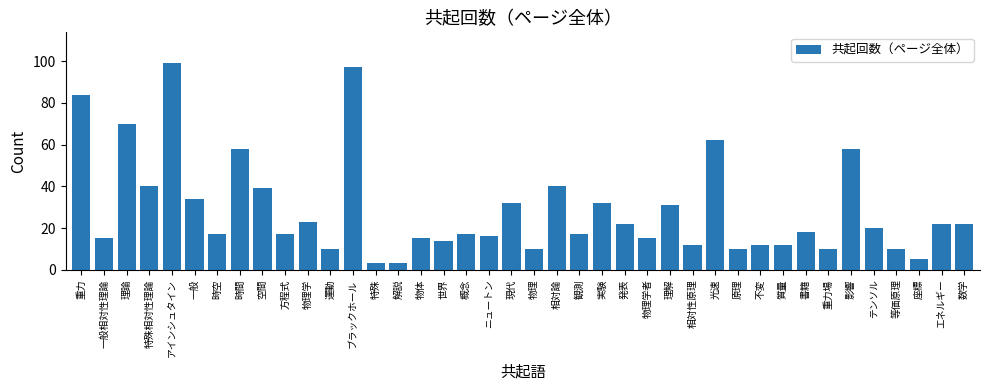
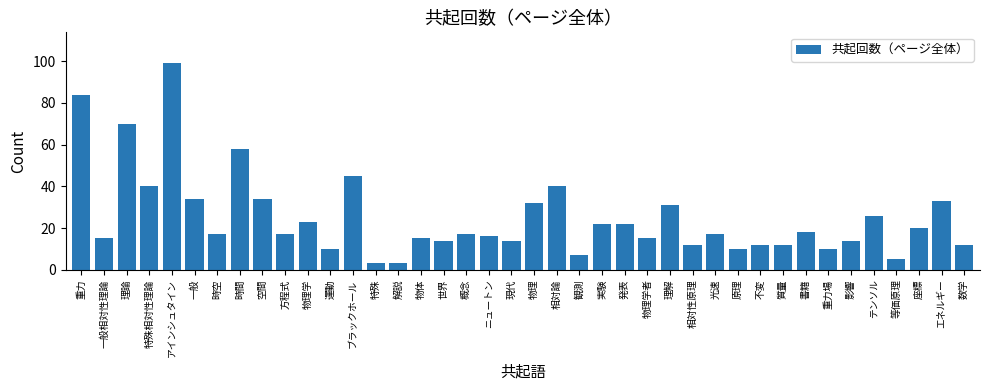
  {
    "重力": 84,
    "一般相対性理論": 15,
    "理論": 70,
    "特殊相対性理論": 40,
    "アインシュタイン": 99,
    "一般": 34,
    "時空": 17,
    "時間": 58,
-   "空間": 39,
+   "空間": 34,
    "方程式": 17,
    "物理学": 23,
    "運動": 10,
-   "ブラックホール": 97,
+   "ブラックホール": 45,
    "特殊": 3,
    "解説": 3,
    "物体": 15,
    "世界": 14,
    "概念": 17,
    "ニュートン": 16,
-   "現代": 32,
-   "物理": 10,
+   "現代": 14,
+   "物理": 32,
    "相対論": 40,
-   "観測": 17,
-   "実験": 32,
+   "観測": 7,
+   "実験": 22,
    "発表": 22,
    "物理学者": 15,
    "理解": 31,
    "相対性原理": 12,
-   "光速": 62,
+   "光速": 17,
    "原理": 10,
    "不変": 12,
    "質量": 12,
    "書籍": 18,
    "重力場": 10,
-   "影響": 58,
-   "テンソル": 20,
-   "等価原理": 10,
-   "座標": 5,
-   "エネルギー": 22,
-   "数学": 22
+   "影響": 14,
+   "テンソル": 26,
+   "等価原理": 5,
+   "座標": 20,
+   "エネルギー": 33,
+   "数学": 12
  }
